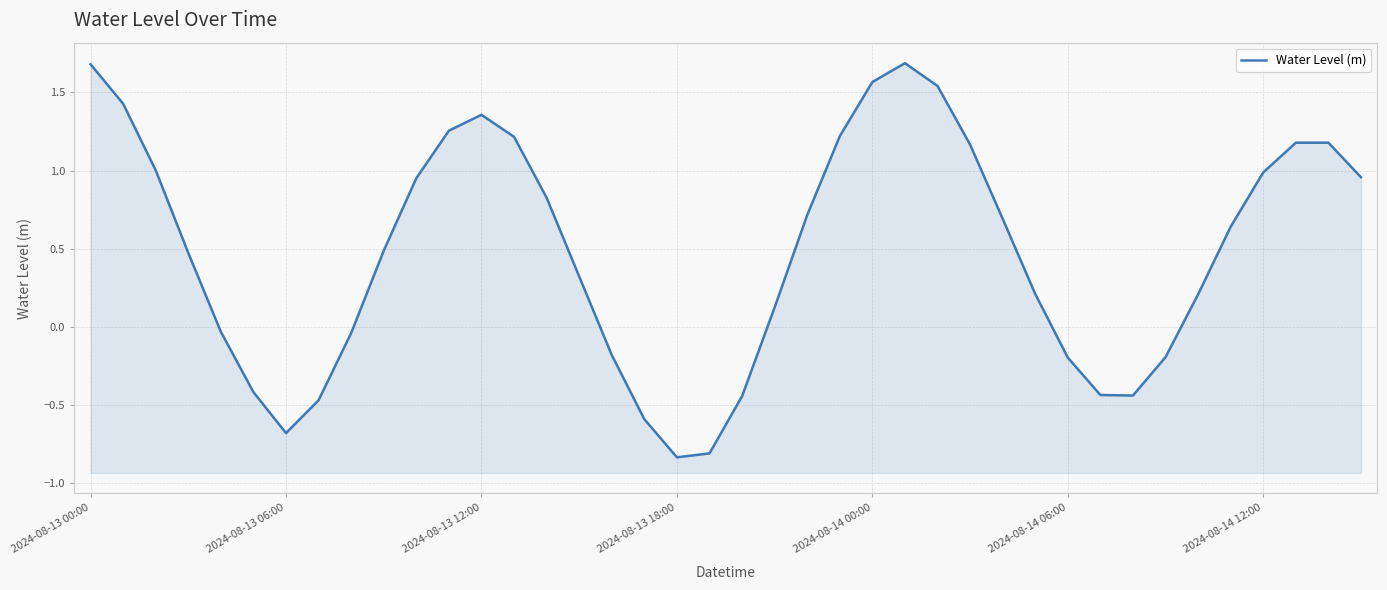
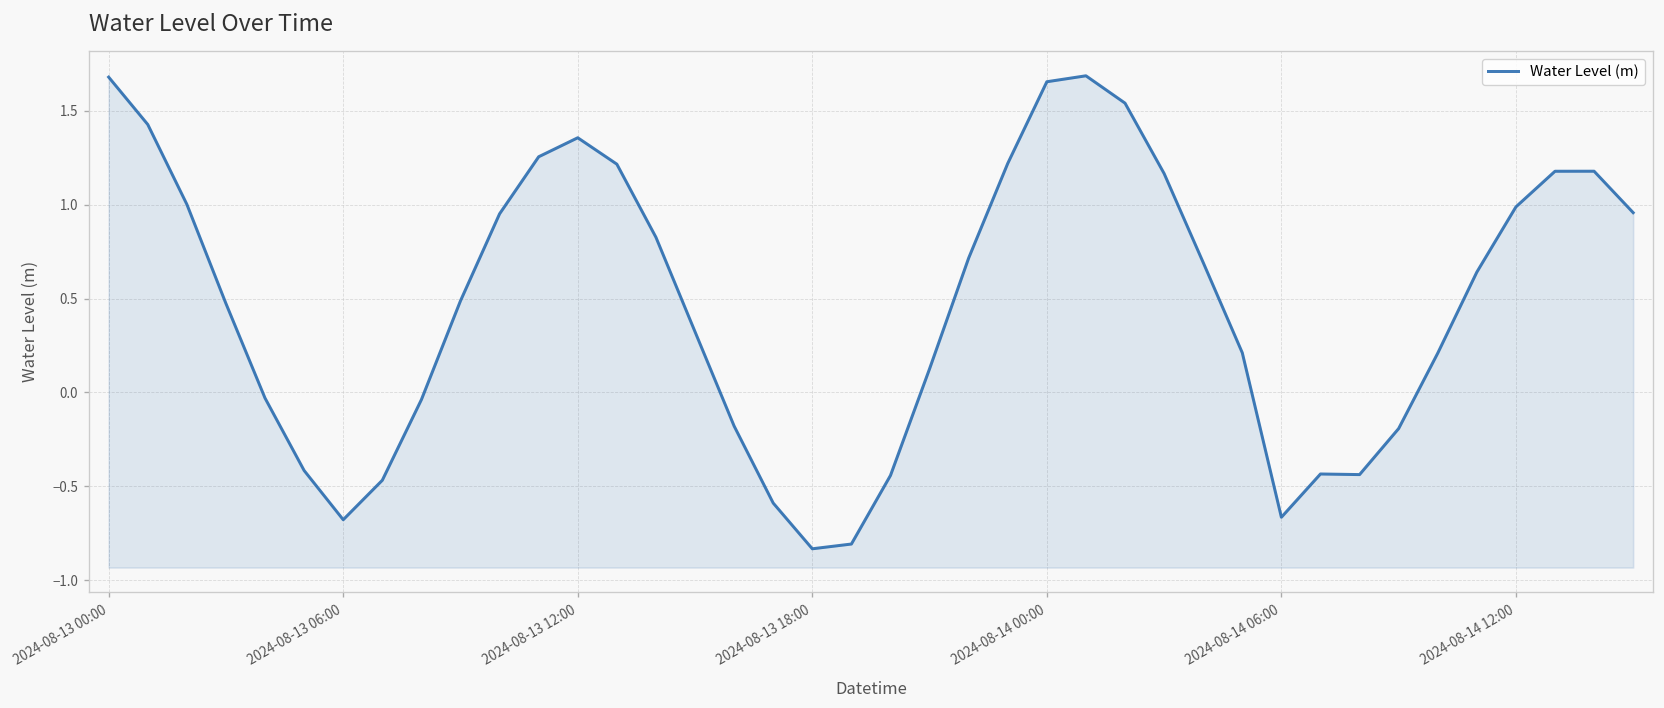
  {
    "2024-08-13 00:00": 1.68,
    "2024-08-13 06:00": -0.68,
    "2024-08-13 12:00": 1.36,
    "2024-08-13 18:00": -0.83,
-   "2024-08-14 00:00": 1.57,
-   "2024-08-14 06:00": -0.20,
+   "2024-08-14 00:00": 1.65,
+   "2024-08-14 06:00": -0.67,
    "2024-08-14 12:00": 0.99
  }
